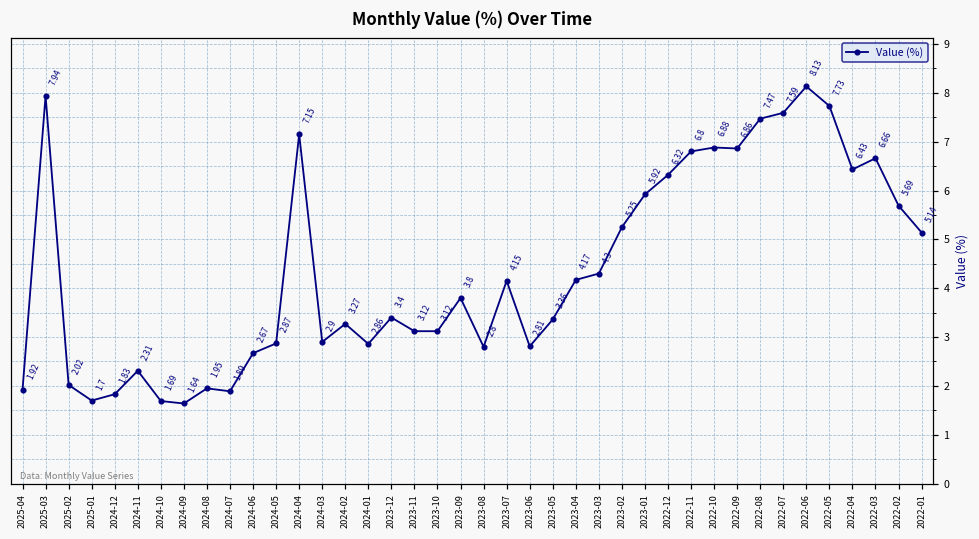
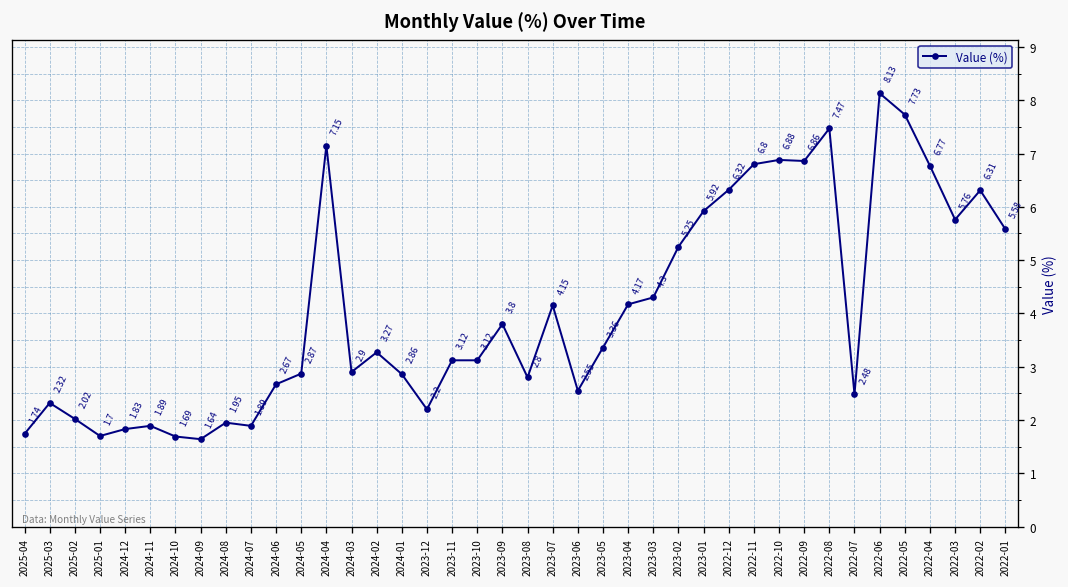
  {
-   "2025-04": 1.92,
-   "2025-03": 7.94,
+   "2025-04": 1.74,
+   "2025-03": 2.32,
    "2025-02": 2.02,
    "2025-01": 1.7,
    "2024-12": 1.83,
-   "2024-11": 2.31,
+   "2024-11": 1.89,
    "2024-10": 1.69,
    "2024-09": 1.64,
    "2024-08": 1.95,
    "2024-07": 1.89,
    "2024-06": 2.67,
    "2024-05": 2.87,
    "2024-04": 7.15,
    "2024-03": 2.9,
    "2024-02": 3.27,
    "2024-01": 2.86,
-   "2023-12": 3.4,
+   "2023-12": 2.2,
    "2023-11": 3.12,
    "2023-10": 3.12,
    "2023-09": 3.8,
    "2023-08": 2.8,
    "2023-07": 4.15,
-   "2023-06": 2.81,
+   "2023-06": 2.55,
    "2023-05": 3.36,
    "2023-04": 4.17,
    "2023-03": 4.3,
    "2023-02": 5.25,
    "2023-01": 5.92,
    "2022-12": 6.32,
    "2022-11": 6.8,
    "2022-10": 6.88,
    "2022-09": 6.86,
    "2022-08": 7.47,
-   "2022-07": 7.59,
+   "2022-07": 2.48,
    "2022-06": 8.13,
    "2022-05": 7.73,
-   "2022-04": 6.43,
-   "2022-03": 6.66,
-   "2022-02": 5.69,
-   "2022-01": 5.14
+   "2022-04": 6.77,
+   "2022-03": 5.76,
+   "2022-02": 6.31,
+   "2022-01": 5.58
  }
